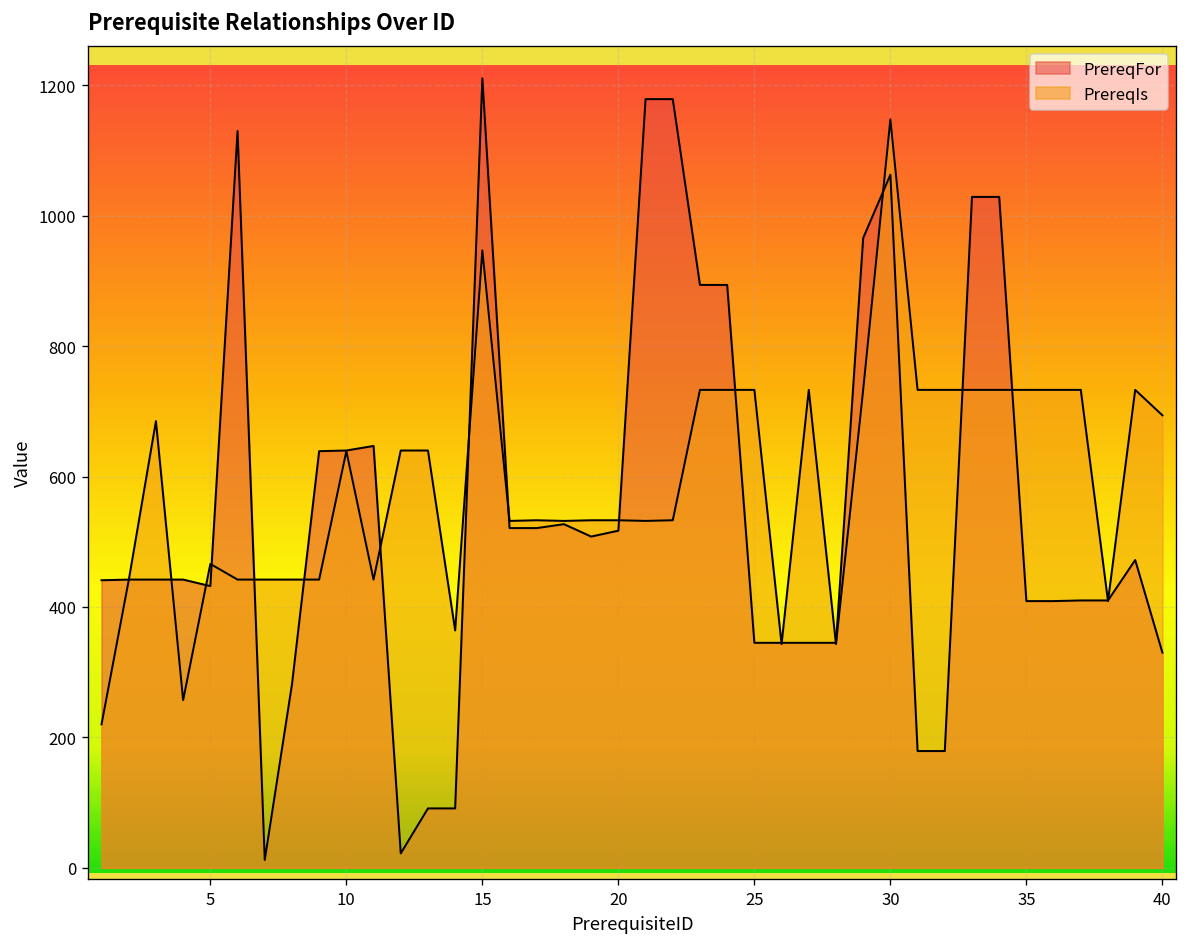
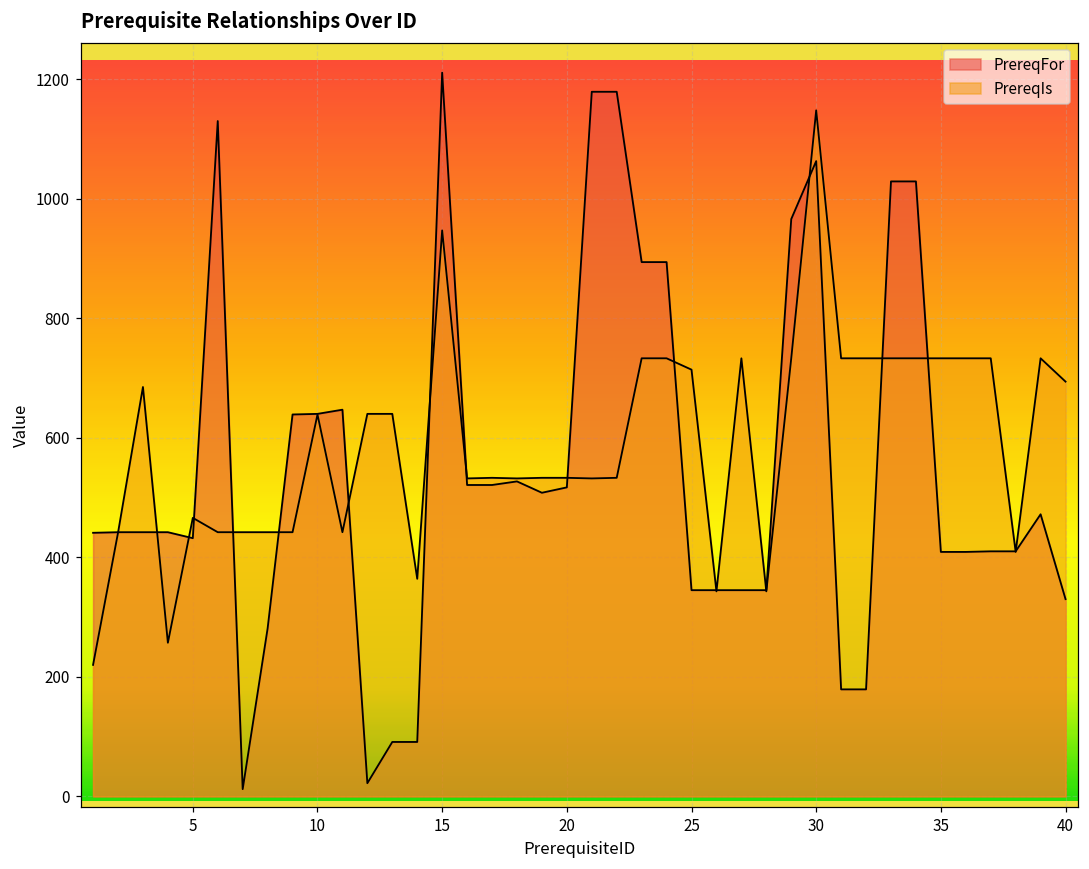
  {
    "PrereqFor": {
      "5": 430,
      "15": 1210,
      "20": 520,
      "25": 350,
      "30": 1060,
      "35": 410,
      "40": 330
    },
    "PrereqIs": {
      "5": 470,
      "15": 950,
      "20": 530,
-     "25": 730,
+     "25": 710,
      "30": 1150,
      "35": 730,
      "40": 690
    }
  }
